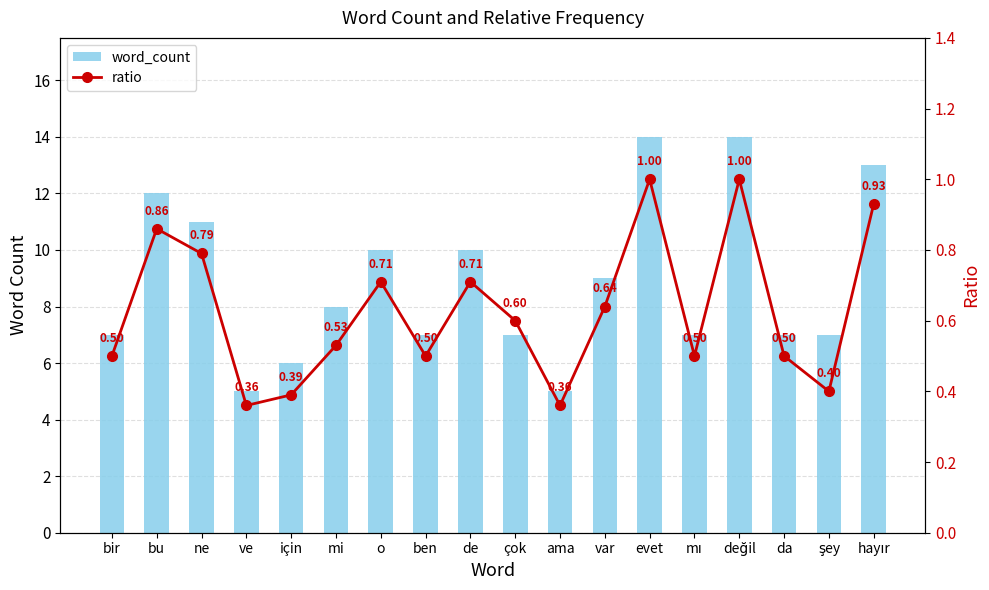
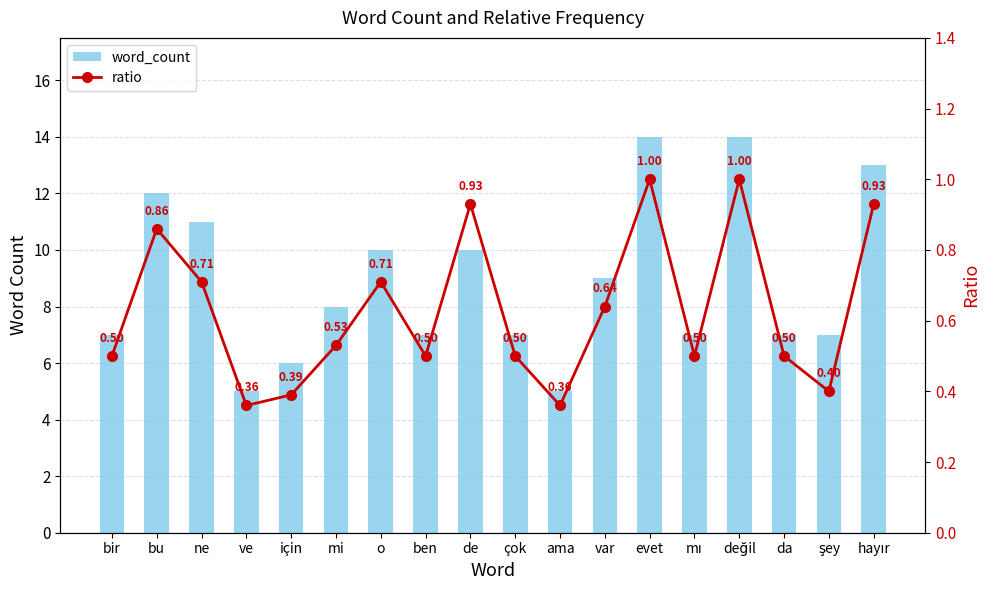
  {
    "ratio": {
      "bir": 0.50,
      "bu": 0.86,
-     "ne": 0.79,
+     "ne": 0.71,
      "ve": 0.36,
      "için": 0.39,
      "mi": 0.53,
      "o": 0.71,
      "ben": 0.50,
-     "de": 0.71,
-     "çok": 0.60,
+     "de": 0.93,
+     "çok": 0.50,
      "ama": 0.36,
      "var": 0.64,
      "evet": 1.00,
      "mı": 0.50,
      "değil": 1.00,
      "da": 0.50,
      "şey": 0.40,
      "hayır": 0.93
    }
  }
